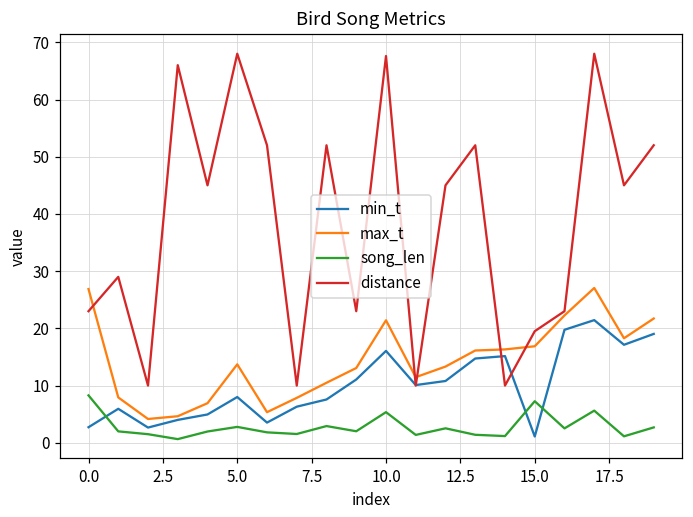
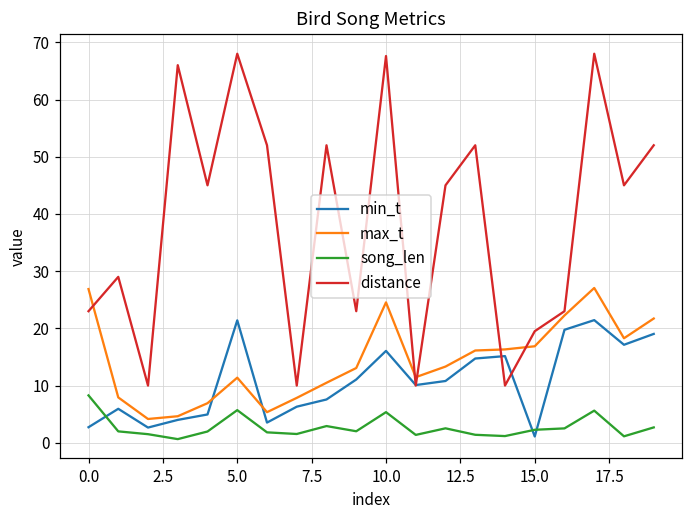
  {
    "min_t": {
      "0.0": 3,
-     "5.0": 8,
+     "5.0": 21,
      "10.0": 16,
      "15.0": 1
    },
    "max_t": {
      "0.0": 27,
-     "5.0": 14,
-     "10.0": 21,
+     "5.0": 11,
+     "10.0": 25,
      "15.0": 17
    },
    "song_len": {
      "0.0": 8,
-     "5.0": 3,
+     "5.0": 6,
      "10.0": 5,
-     "15.0": 7
+     "15.0": 2
    },
    "distance": {
      "0.0": 23,
      "5.0": 68,
      "10.0": 68,
      "15.0": 20
    }
  }
